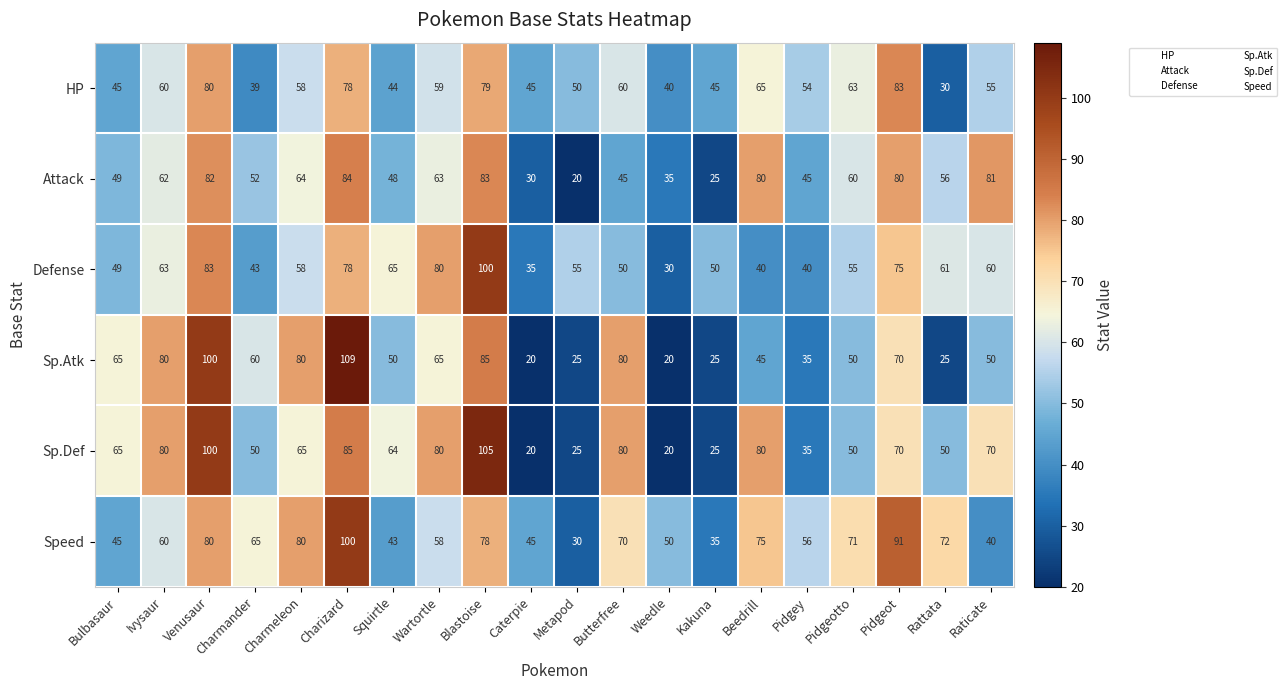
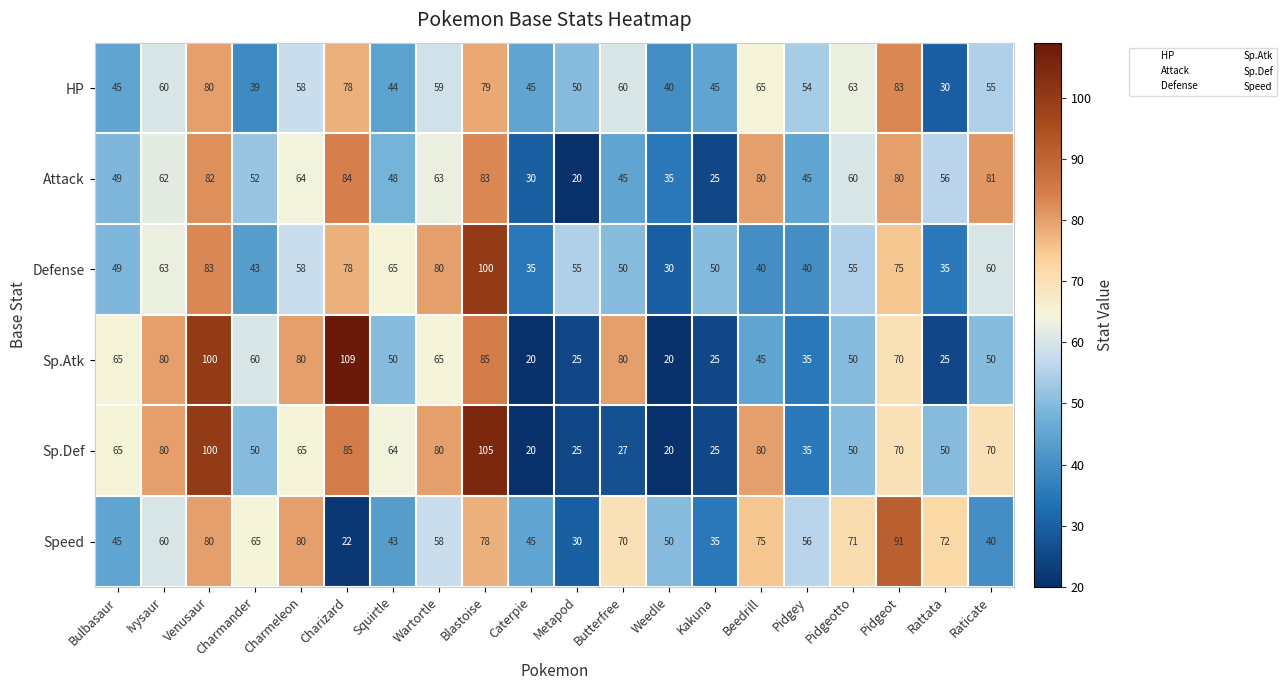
  {
    "HP": {
      "Bulbasaur": 45,
      "Ivysaur": 60,
      "Venusaur": 80,
      "Charmander": 39,
      "Charmeleon": 58,
      "Charizard": 78,
      "Squirtle": 44,
      "Wartortle": 59,
      "Blastoise": 79,
      "Caterpie": 45,
      "Metapod": 50,
      "Butterfree": 60,
      "Weedle": 40,
      "Kakuna": 45,
      "Beedrill": 65,
      "Pidgey": 54,
      "Pidgeotto": 63,
      "Pidgeot": 83,
      "Rattata": 30,
      "Raticate": 55
    },
    "Attack": {
      "Bulbasaur": 49,
      "Ivysaur": 62,
      "Venusaur": 82,
      "Charmander": 52,
      "Charmeleon": 64,
      "Charizard": 84,
      "Squirtle": 48,
      "Wartortle": 63,
      "Blastoise": 83,
      "Caterpie": 30,
      "Metapod": 20,
      "Butterfree": 45,
      "Weedle": 35,
      "Kakuna": 25,
      "Beedrill": 80,
      "Pidgey": 45,
      "Pidgeotto": 60,
      "Pidgeot": 80,
      "Rattata": 56,
      "Raticate": 81
    },
    "Defense": {
      "Bulbasaur": 49,
      "Ivysaur": 63,
      "Venusaur": 83,
      "Charmander": 43,
      "Charmeleon": 58,
      "Charizard": 78,
      "Squirtle": 65,
      "Wartortle": 80,
      "Blastoise": 100,
      "Caterpie": 35,
      "Metapod": 55,
      "Butterfree": 50,
      "Weedle": 30,
      "Kakuna": 50,
      "Beedrill": 40,
      "Pidgey": 40,
      "Pidgeotto": 55,
      "Pidgeot": 75,
-     "Rattata": 61,
+     "Rattata": 35,
      "Raticate": 60
    },
    "Sp.Atk": {
      "Bulbasaur": 65,
      "Ivysaur": 80,
      "Venusaur": 100,
      "Charmander": 60,
      "Charmeleon": 80,
      "Charizard": 109,
      "Squirtle": 50,
      "Wartortle": 65,
      "Blastoise": 85,
      "Caterpie": 20,
      "Metapod": 25,
      "Butterfree": 80,
      "Weedle": 20,
      "Kakuna": 25,
      "Beedrill": 45,
      "Pidgey": 35,
      "Pidgeotto": 50,
      "Pidgeot": 70,
      "Rattata": 25,
      "Raticate": 50
    },
    "Sp.Def": {
      "Bulbasaur": 65,
      "Ivysaur": 80,
      "Venusaur": 100,
      "Charmander": 50,
      "Charmeleon": 65,
      "Charizard": 85,
      "Squirtle": 64,
      "Wartortle": 80,
      "Blastoise": 105,
      "Caterpie": 20,
      "Metapod": 25,
-     "Butterfree": 80,
+     "Butterfree": 27,
      "Weedle": 20,
      "Kakuna": 25,
      "Beedrill": 80,
      "Pidgey": 35,
      "Pidgeotto": 50,
      "Pidgeot": 70,
      "Rattata": 50,
      "Raticate": 70
    },
    "Speed": {
      "Bulbasaur": 45,
      "Ivysaur": 60,
      "Venusaur": 80,
      "Charmander": 65,
      "Charmeleon": 80,
-     "Charizard": 100,
+     "Charizard": 22,
      "Squirtle": 43,
      "Wartortle": 58,
      "Blastoise": 78,
      "Caterpie": 45,
      "Metapod": 30,
      "Butterfree": 70,
      "Weedle": 50,
      "Kakuna": 35,
      "Beedrill": 75,
      "Pidgey": 56,
      "Pidgeotto": 71,
      "Pidgeot": 91,
      "Rattata": 72,
      "Raticate": 40
    }
  }
